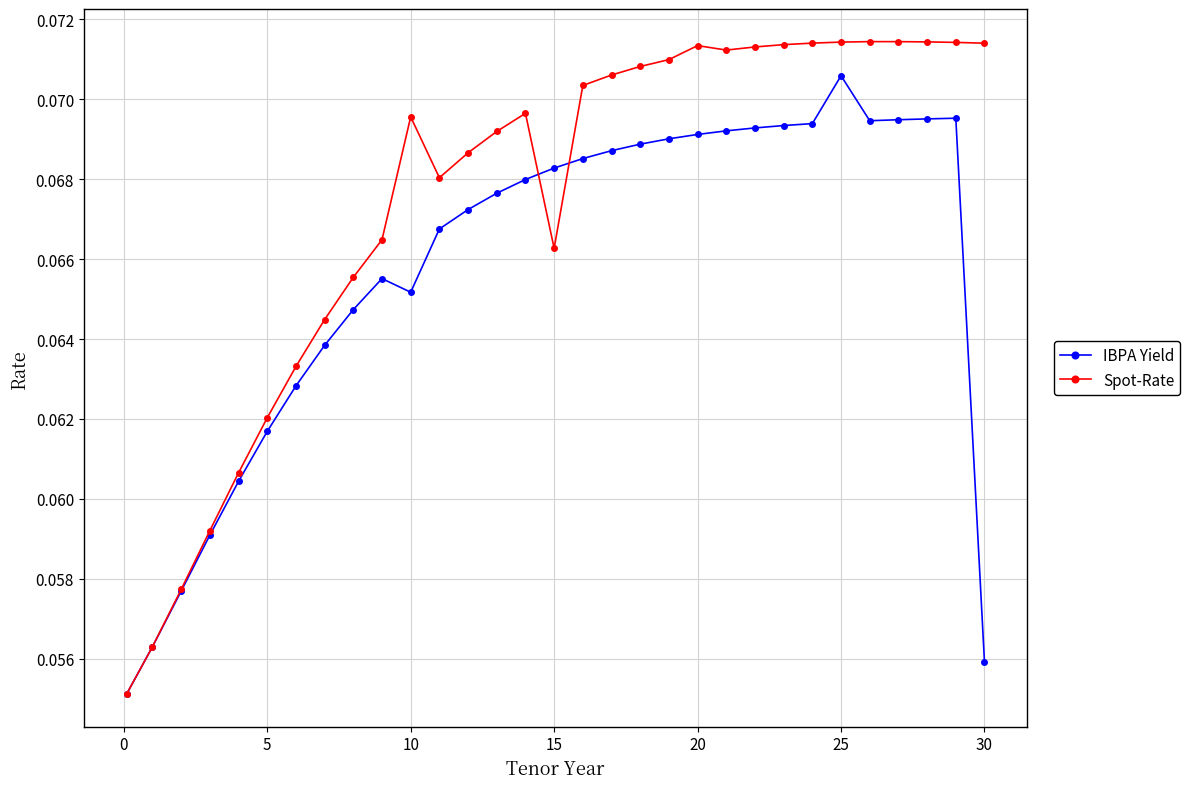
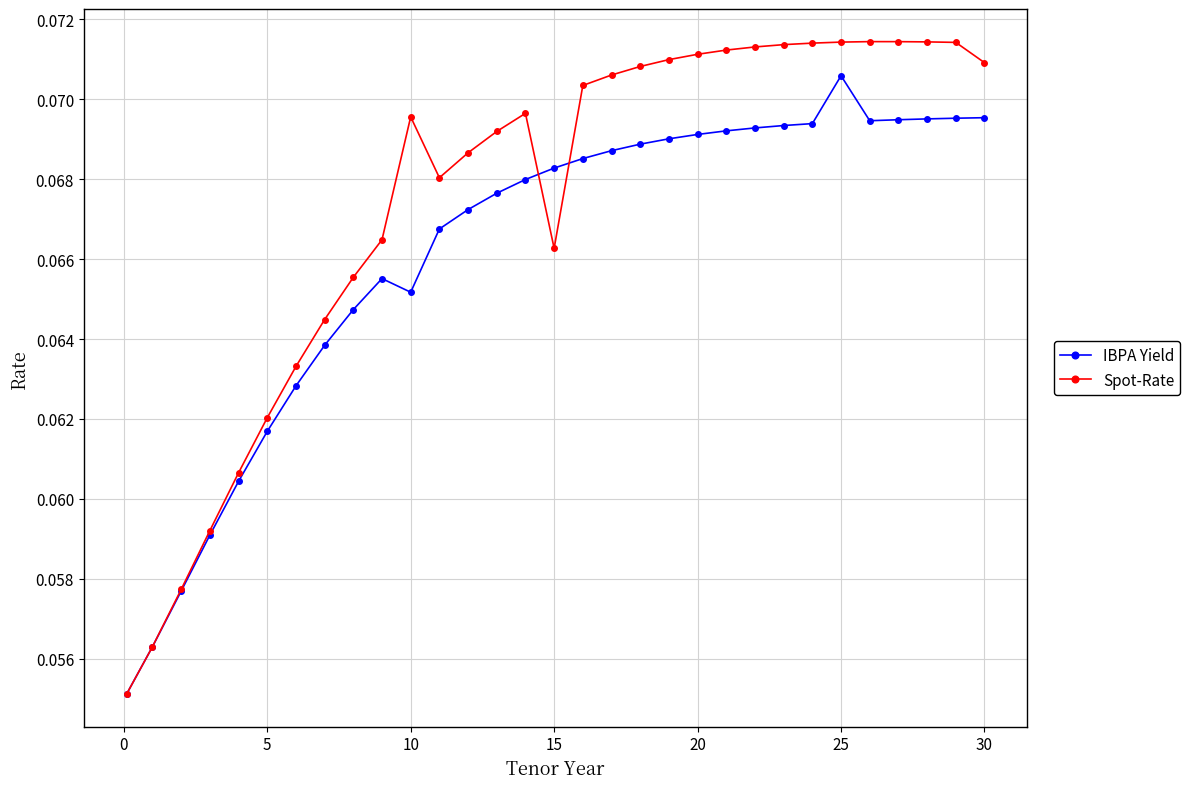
  {
    "IBPA Yield": {
      "5": 0.0617,
      "10": 0.0652,
      "15": 0.0683,
      "20": 0.0691,
      "25": 0.0706,
-     "30": 0.0559
+     "30": 0.0695
    },
    "Spot-Rate": {
      "5": 0.0620,
      "10": 0.0696,
      "15": 0.0663,
-     "20": 0.0713,
+     "20": 0.0711,
      "25": 0.0714,
-     "30": 0.0714
+     "30": 0.0709
    }
  }
